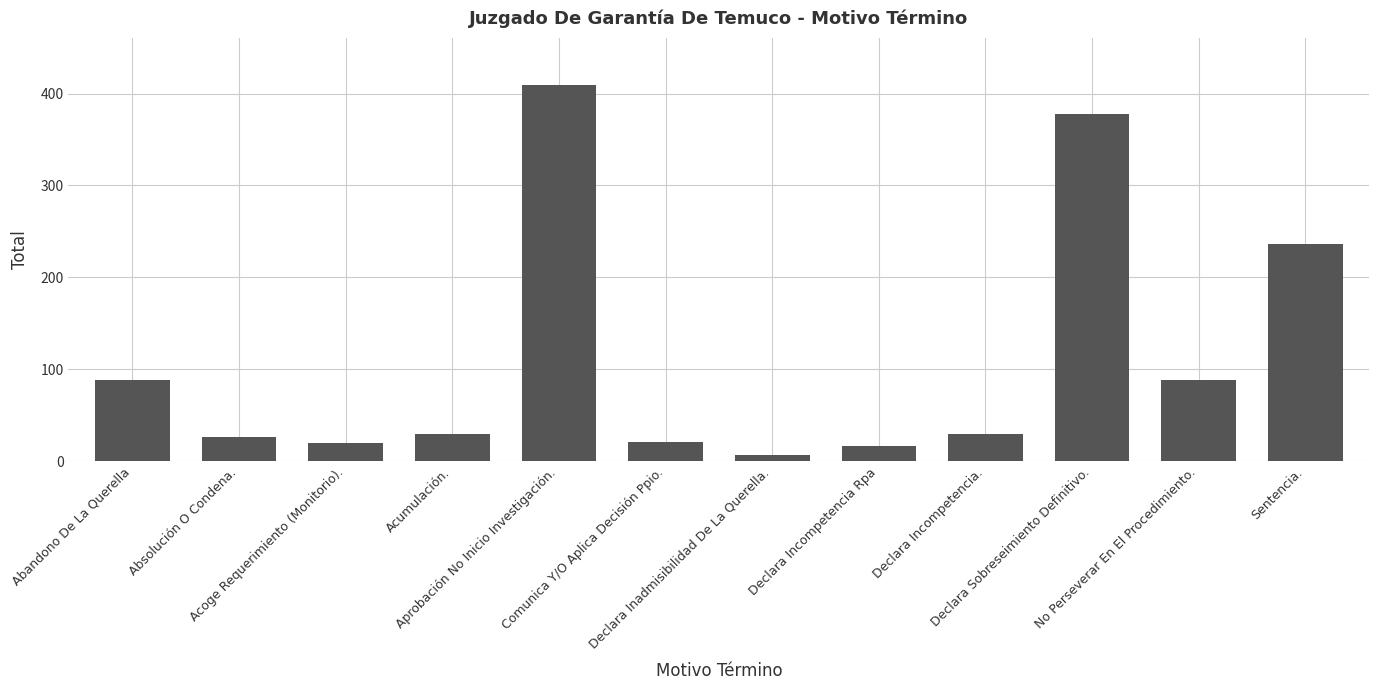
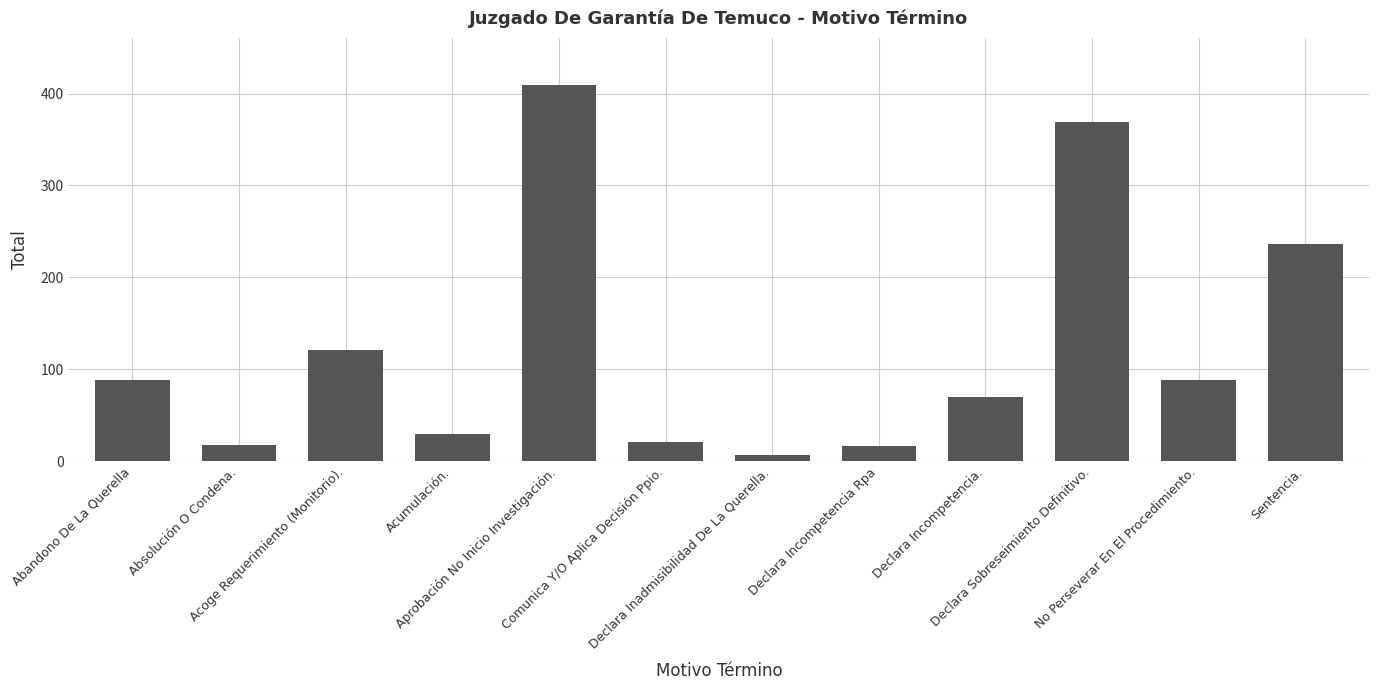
  {
    "Abandono De La Querella": 90,
-   "Absolución O Condena.": 30,
-   "Acoge Requerimiento (Monitorio).": 20,
+   "Absolución O Condena.": 20,
+   "Acoge Requerimiento (Monitorio).": 120,
    "Acumulación.": 30,
    "Aprobación No Inicio Investigación.": 410,
    "Comunica Y/O Aplica Decisión Ppio.": 20,
    "Declara Inadmisibilidad De La Querella.": 10,
    "Declara Incompetencia Rpa": 20,
-   "Declara Incompetencia.": 30,
-   "Declara Sobreseimiento Definitivo.": 380,
+   "Declara Incompetencia.": 70,
+   "Declara Sobreseimiento Definitivo.": 370,
    "No Perseverar En El Procedimiento.": 90,
    "Sentencia.": 240
  }
